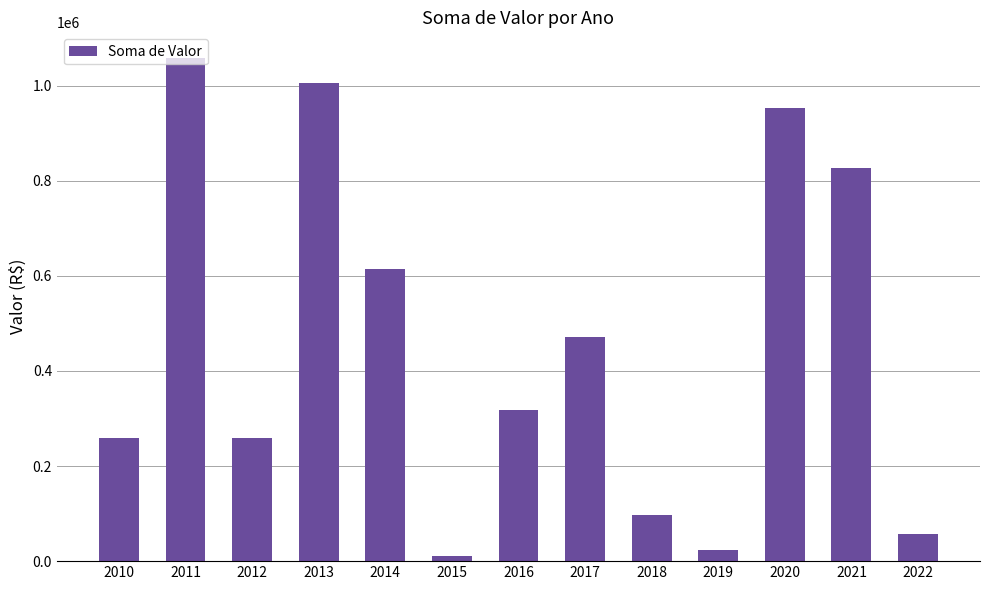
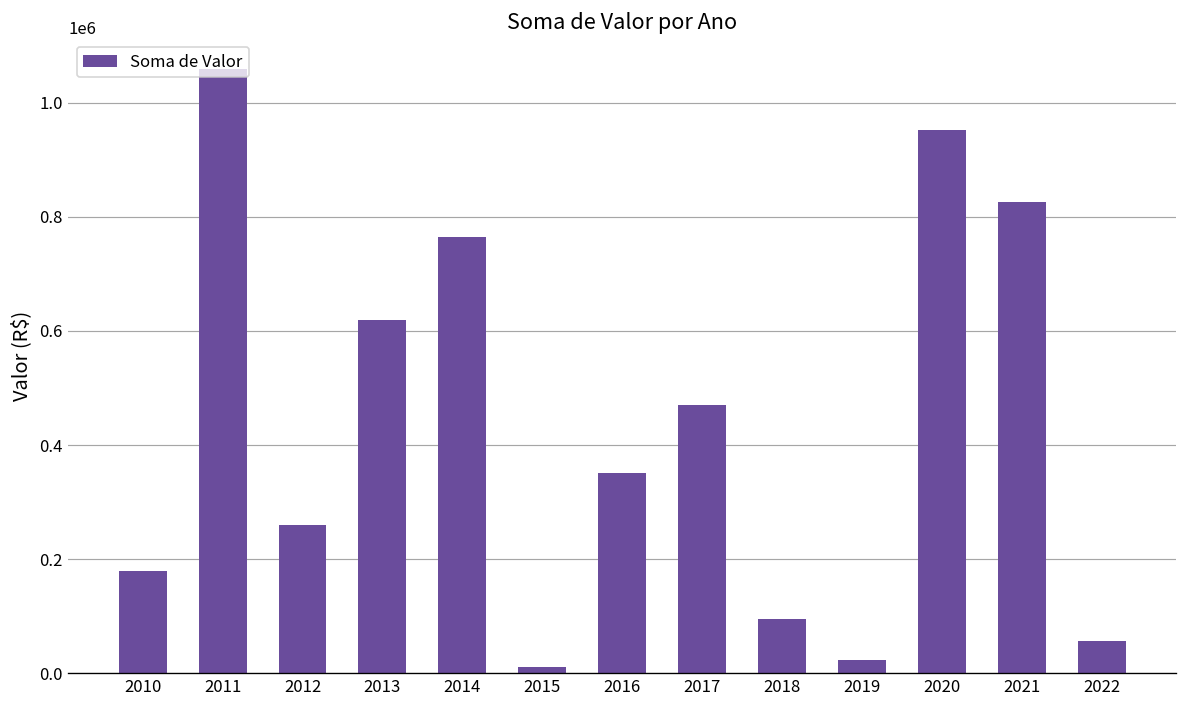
  {
-   "2010": 260000,
+   "2010": 180000,
    "2012": 260000,
-   "2013": 1010000,
-   "2014": 610000,
+   "2013": 620000,
+   "2014": 760000,
    "2015": 10000,
-   "2016": 320000,
+   "2016": 350000,
    "2017": 470000,
    "2018": 100000,
    "2019": 20000,
    "2020": 950000,
    "2021": 830000,
    "2022": 60000
  }
